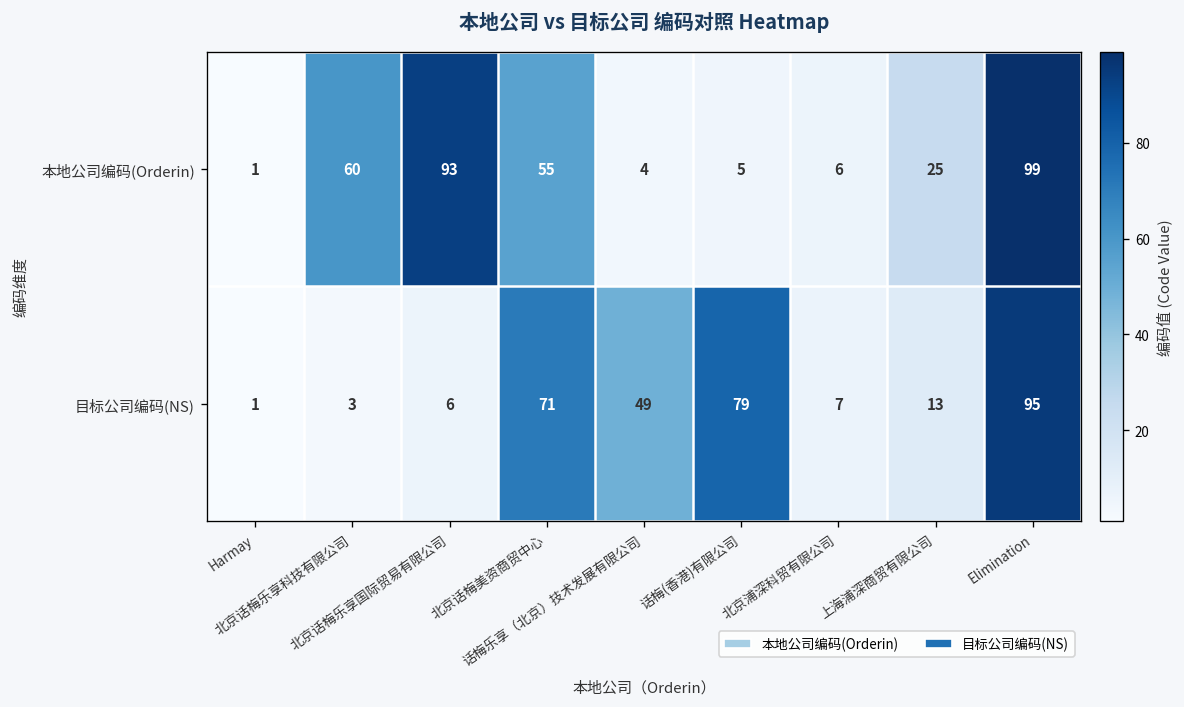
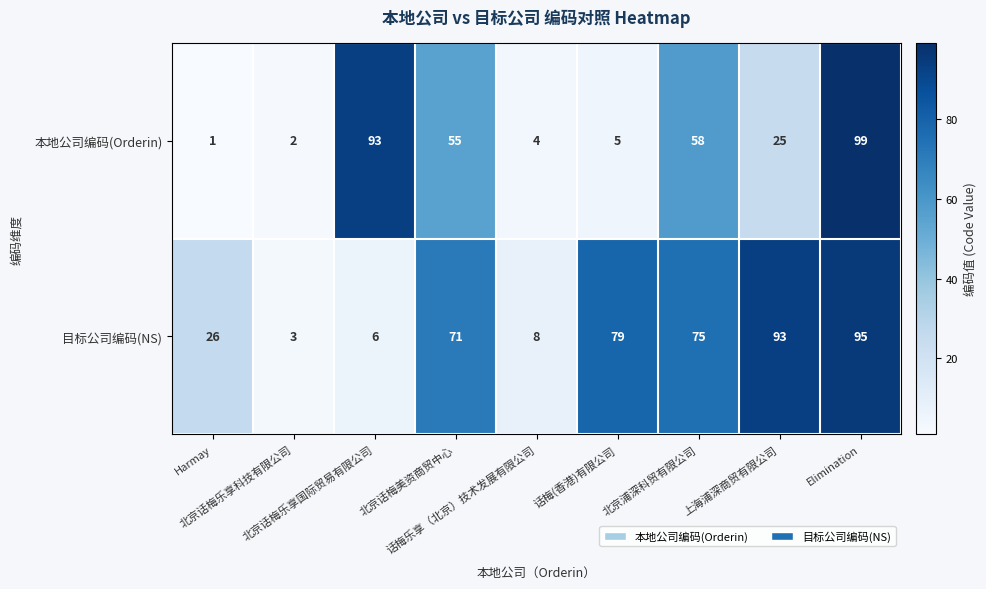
  {
    "本地公司编码(Orderin)": {
      "Harmay": 1,
-     "北京话梅乐享科技有限公司": 60,
+     "北京话梅乐享科技有限公司": 2,
      "北京话梅乐享国际贸易有限公司": 93,
      "北京话梅美资商贸中心": 55,
      "话梅乐享（北京）技术发展有限公司": 4,
      "话梅(香港)有限公司": 5,
-     "北京浦深科贸有限公司": 6,
+     "北京浦深科贸有限公司": 58,
      "上海浦深商贸有限公司": 25,
      "Elimination": 99
    },
    "目标公司编码(NS)": {
-     "Harmay": 1,
+     "Harmay": 26,
      "北京话梅乐享科技有限公司": 3,
      "北京话梅乐享国际贸易有限公司": 6,
      "北京话梅美资商贸中心": 71,
-     "话梅乐享（北京）技术发展有限公司": 49,
+     "话梅乐享（北京）技术发展有限公司": 8,
      "话梅(香港)有限公司": 79,
-     "北京浦深科贸有限公司": 7,
-     "上海浦深商贸有限公司": 13,
+     "北京浦深科贸有限公司": 75,
+     "上海浦深商贸有限公司": 93,
      "Elimination": 95
    }
  }
